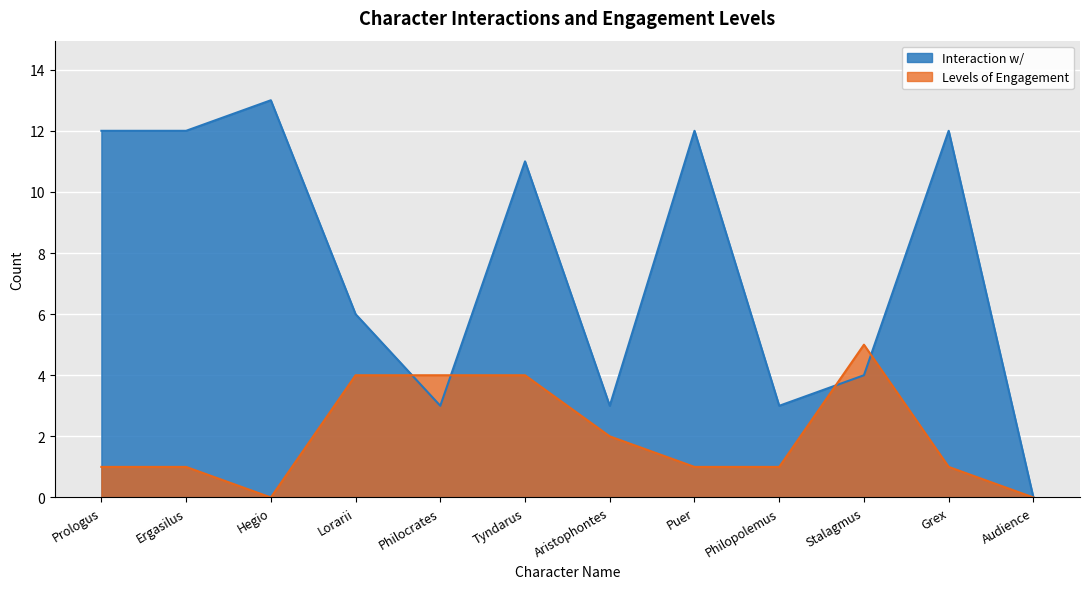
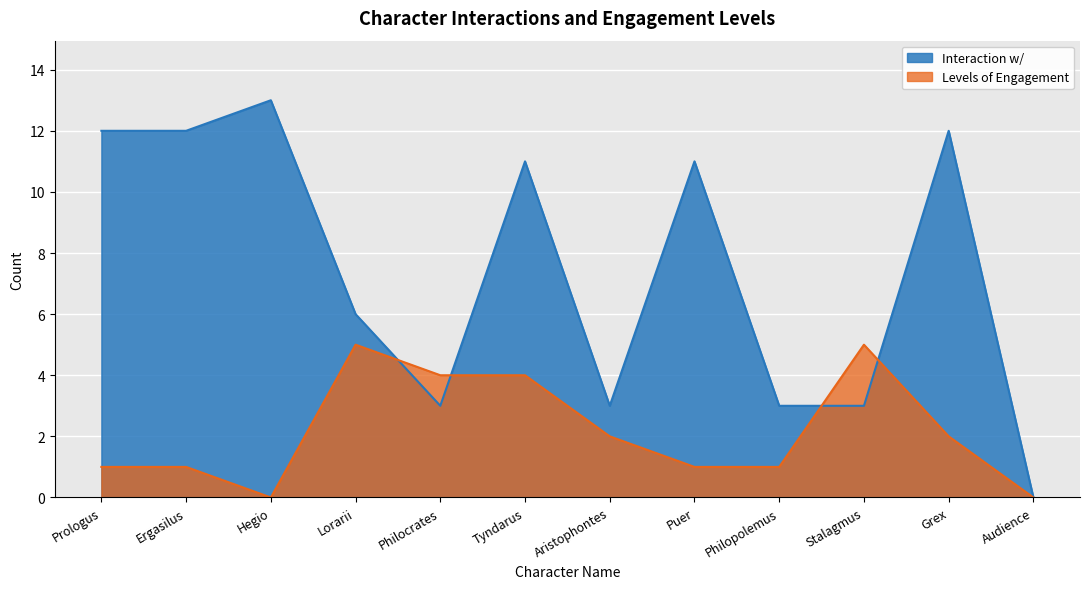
  {
    "Interaction w/": {
      "Prologus": 12,
      "Ergasilus": 12,
      "Hegio": 13,
      "Lorarii": 6,
      "Philocrates": 3,
      "Tyndarus": 11,
      "Aristophontes": 3,
-     "Puer": 12,
+     "Puer": 11,
      "Philopolemus": 3,
-     "Stalagmus": 4,
+     "Stalagmus": 3,
      "Grex": 12
    },
    "Levels of Engagement": {
      "Prologus": 1,
      "Ergasilus": 1,
      "Hegio": 0,
-     "Lorarii": 4,
+     "Lorarii": 5,
      "Philocrates": 4,
      "Tyndarus": 4,
      "Aristophontes": 2,
      "Puer": 1,
      "Philopolemus": 1,
      "Stalagmus": 5,
-     "Grex": 1
+     "Grex": 2
    }
  }
